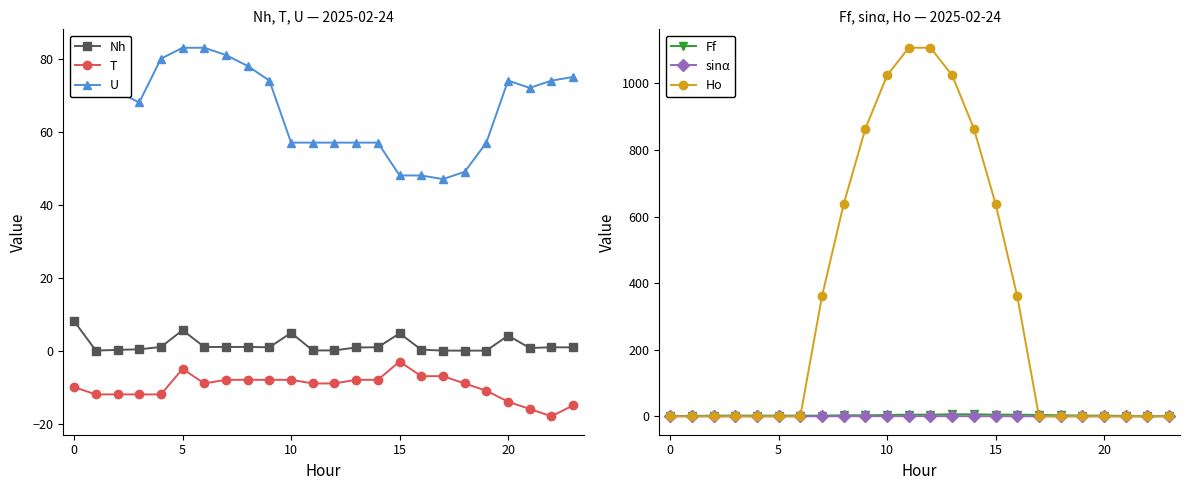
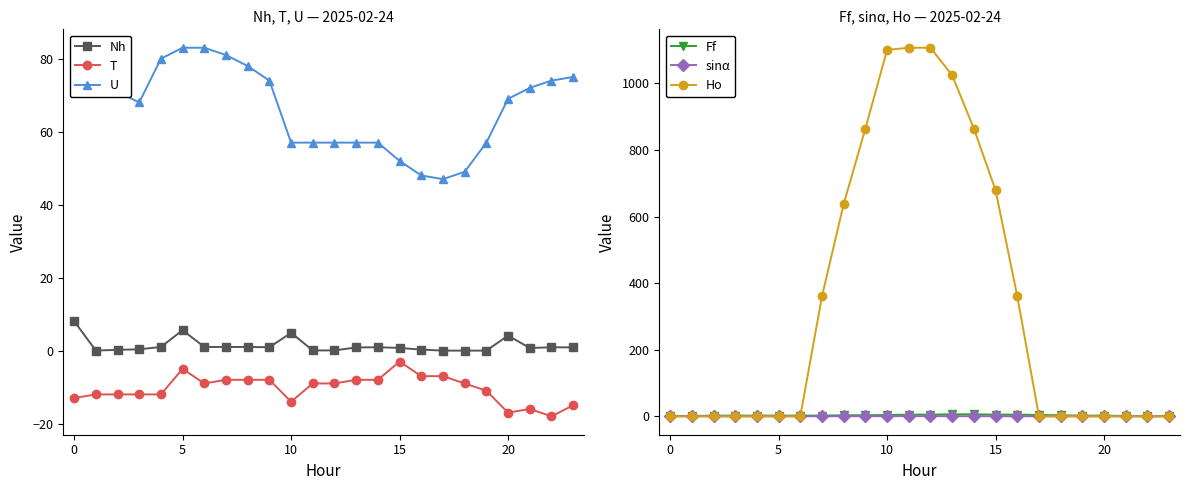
  {
    "Nh, T, U — 2025-02-24": {
      "Nh": {
        "0": 8,
        "5": 6,
        "10": 5,
-       "15": 5,
+       "15": 1,
        "20": 4
      },
      "T": {
-       "0": -10,
+       "0": -13,
        "5": -5,
-       "10": -8,
+       "10": -14,
        "15": -3,
-       "20": -14
+       "20": -17
      },
      "U": {
        "5": 83,
        "10": 57,
-       "15": 48,
-       "20": 74
+       "15": 52,
+       "20": 69
      }
    },
    "Ff, sinα, Ho — 2025-02-24": {
      "Ho": {
-       "10": 1020,
-       "15": 640
+       "10": 1100,
+       "15": 680
      }
    }
  }
